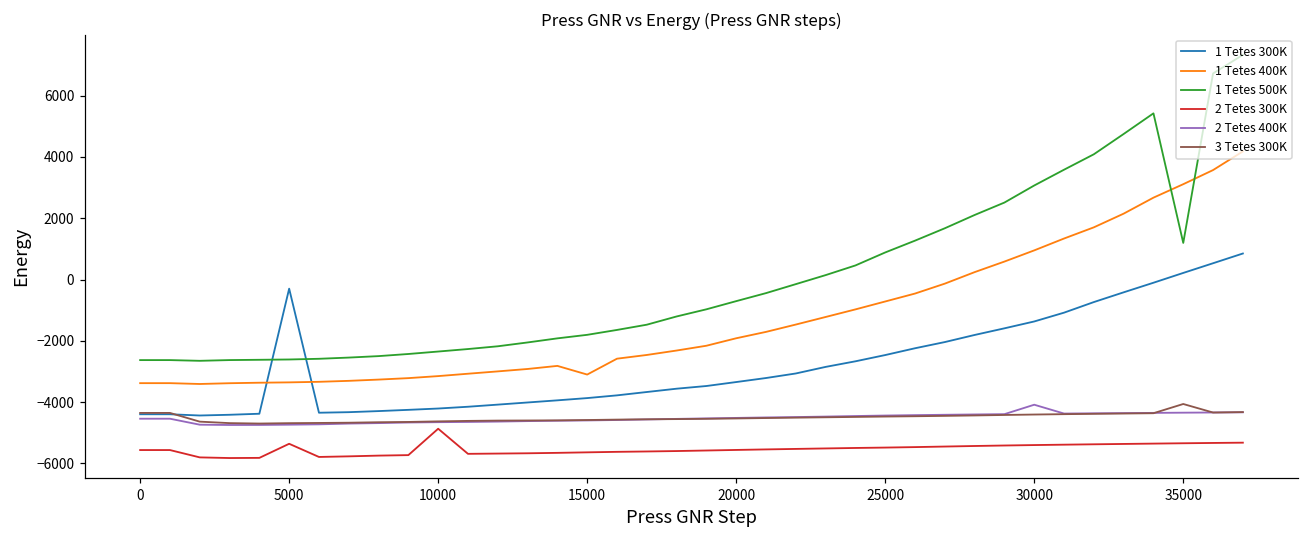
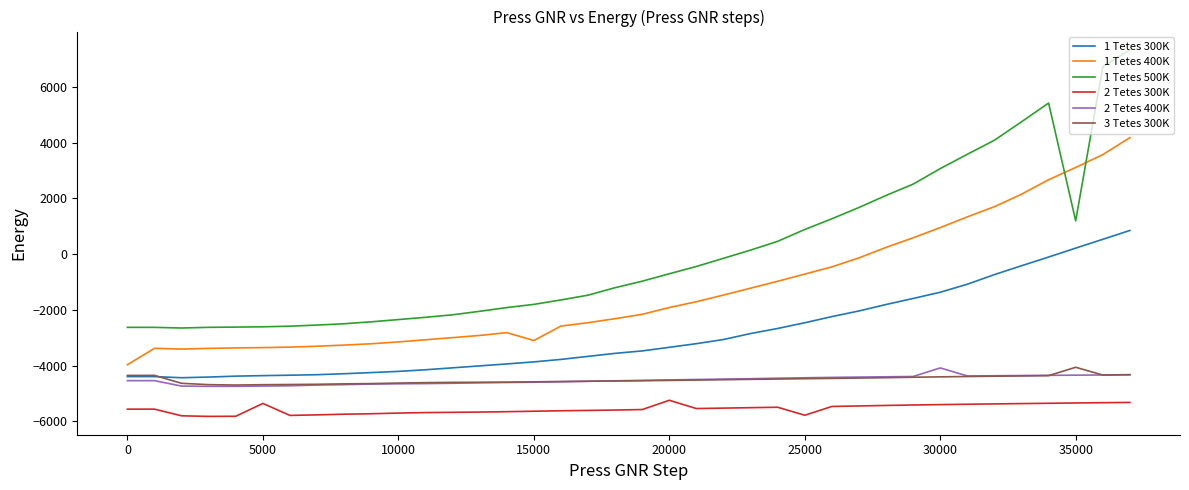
  {
    "1 Tetes 300K": {
-     "5000": -300,
+     "5000": -4400,
      "10000": -4200,
      "15000": -3900,
      "20000": -3300,
      "25000": -2500,
      "30000": -1400,
      "35000": 200
    },
    "1 Tetes 400K": {
-     "0": -3400,
+     "0": -4000,
      "5000": -3400,
      "10000": -3100,
      "15000": -3100,
      "20000": -1900,
      "25000": -700,
      "30000": 1000,
      "35000": 3100
    },
    "1 Tetes 500K": {
      "0": -2600,
      "5000": -2600,
      "10000": -2300,
      "15000": -1800,
      "20000": -700,
      "25000": 900,
      "30000": 3100,
      "35000": 1200
    },
    "2 Tetes 300K": {
      "0": -5600,
      "5000": -5400,
-     "10000": -4900,
+     "10000": -5700,
      "15000": -5600,
-     "20000": -5600,
-     "25000": -5500,
+     "20000": -5200,
+     "25000": -5800,
      "30000": -5400,
      "35000": -5300
    },
    "2 Tetes 400K": {
      "0": -4500,
      "30000": -4100,
      "35000": -4300
    },
    "3 Tetes 300K": {
      "30000": -4400,
      "35000": -4100
    }
  }
